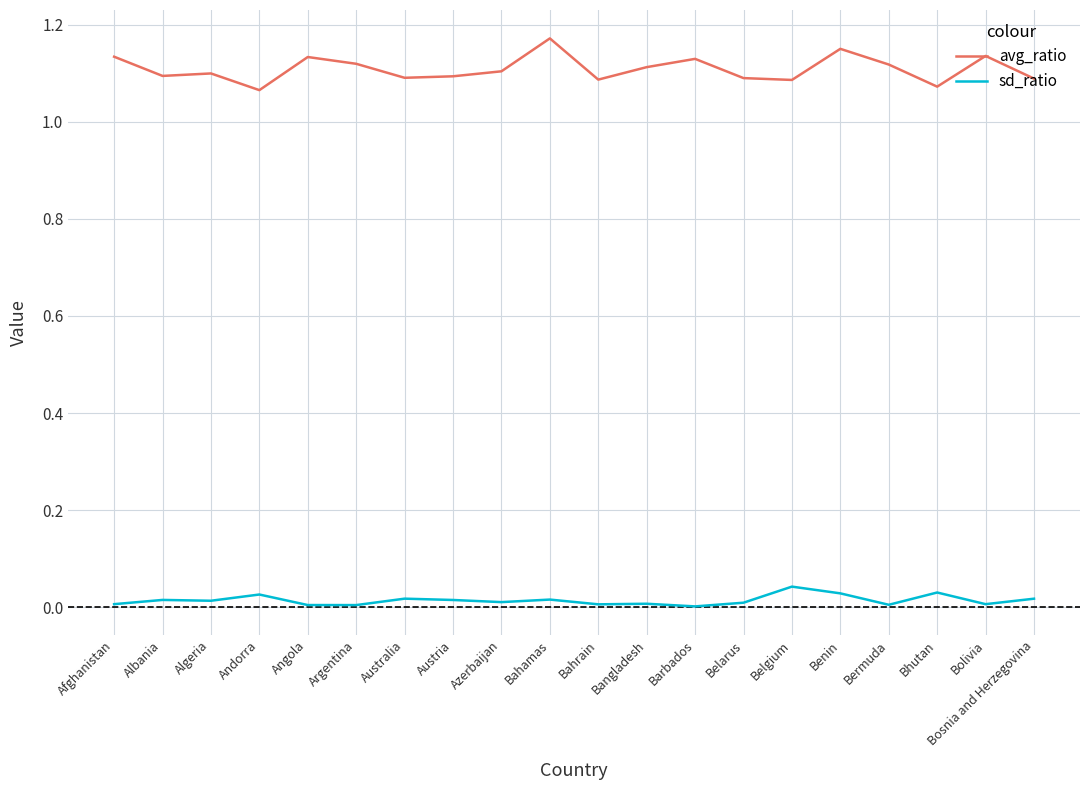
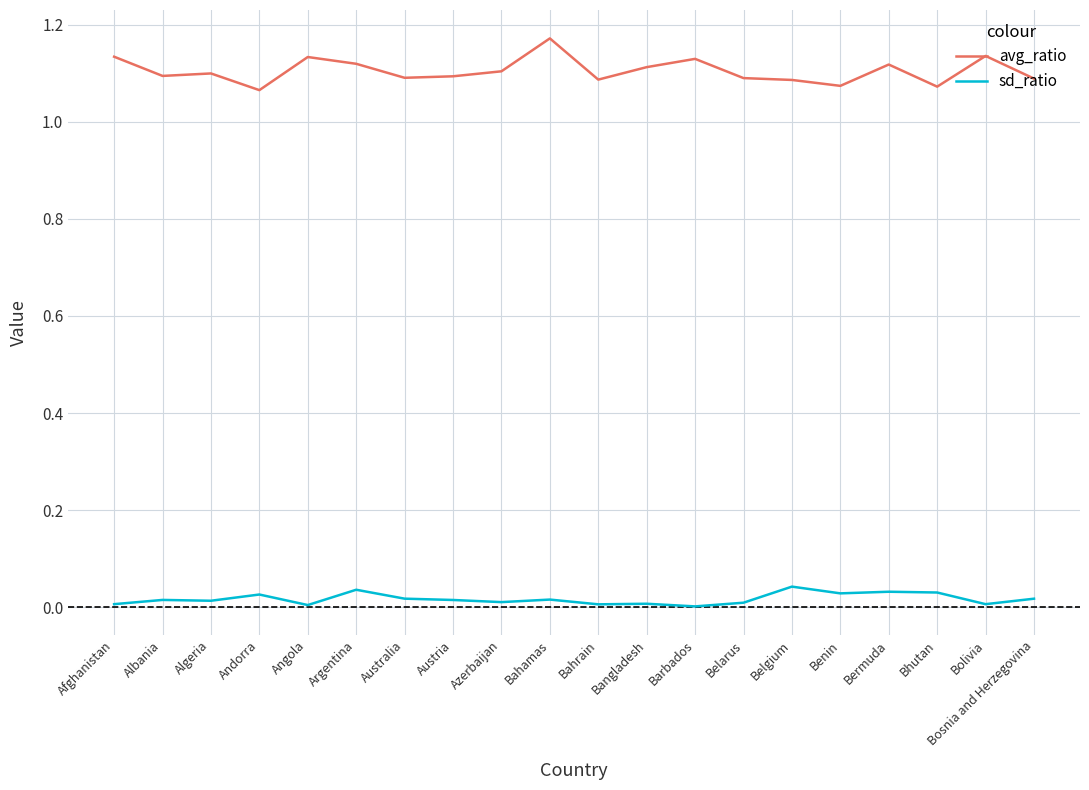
  {
    "avg_ratio": {
      "Afghanistan": 1.13,
      "Albania": 1.09,
      "Algeria": 1.10,
      "Andorra": 1.07,
      "Angola": 1.13,
      "Argentina": 1.12,
      "Australia": 1.09,
      "Austria": 1.09,
      "Azerbaijan": 1.10,
      "Bahamas": 1.17,
      "Bahrain": 1.09,
      "Bangladesh": 1.11,
      "Barbados": 1.13,
      "Belarus": 1.09,
      "Belgium": 1.09,
-     "Benin": 1.15,
+     "Benin": 1.07,
      "Bermuda": 1.12,
      "Bhutan": 1.07,
      "Bolivia": 1.14,
      "Bosnia and Herzegovina": 1.09
    },
    "sd_ratio": {
      "Afghanistan": 0.01,
      "Albania": 0.01,
      "Algeria": 0.01,
      "Andorra": 0.03,
      "Angola": 0.00,
-     "Argentina": 0.00,
+     "Argentina": 0.04,
      "Australia": 0.02,
      "Austria": 0.01,
      "Azerbaijan": 0.01,
      "Bahamas": 0.02,
      "Bahrain": 0.01,
      "Bangladesh": 0.01,
      "Barbados": 0.00,
      "Belarus": 0.01,
      "Belgium": 0.04,
      "Benin": 0.03,
-     "Bermuda": 0.00,
+     "Bermuda": 0.03,
      "Bhutan": 0.03,
      "Bolivia": 0.01,
      "Bosnia and Herzegovina": 0.02
    }
  }
